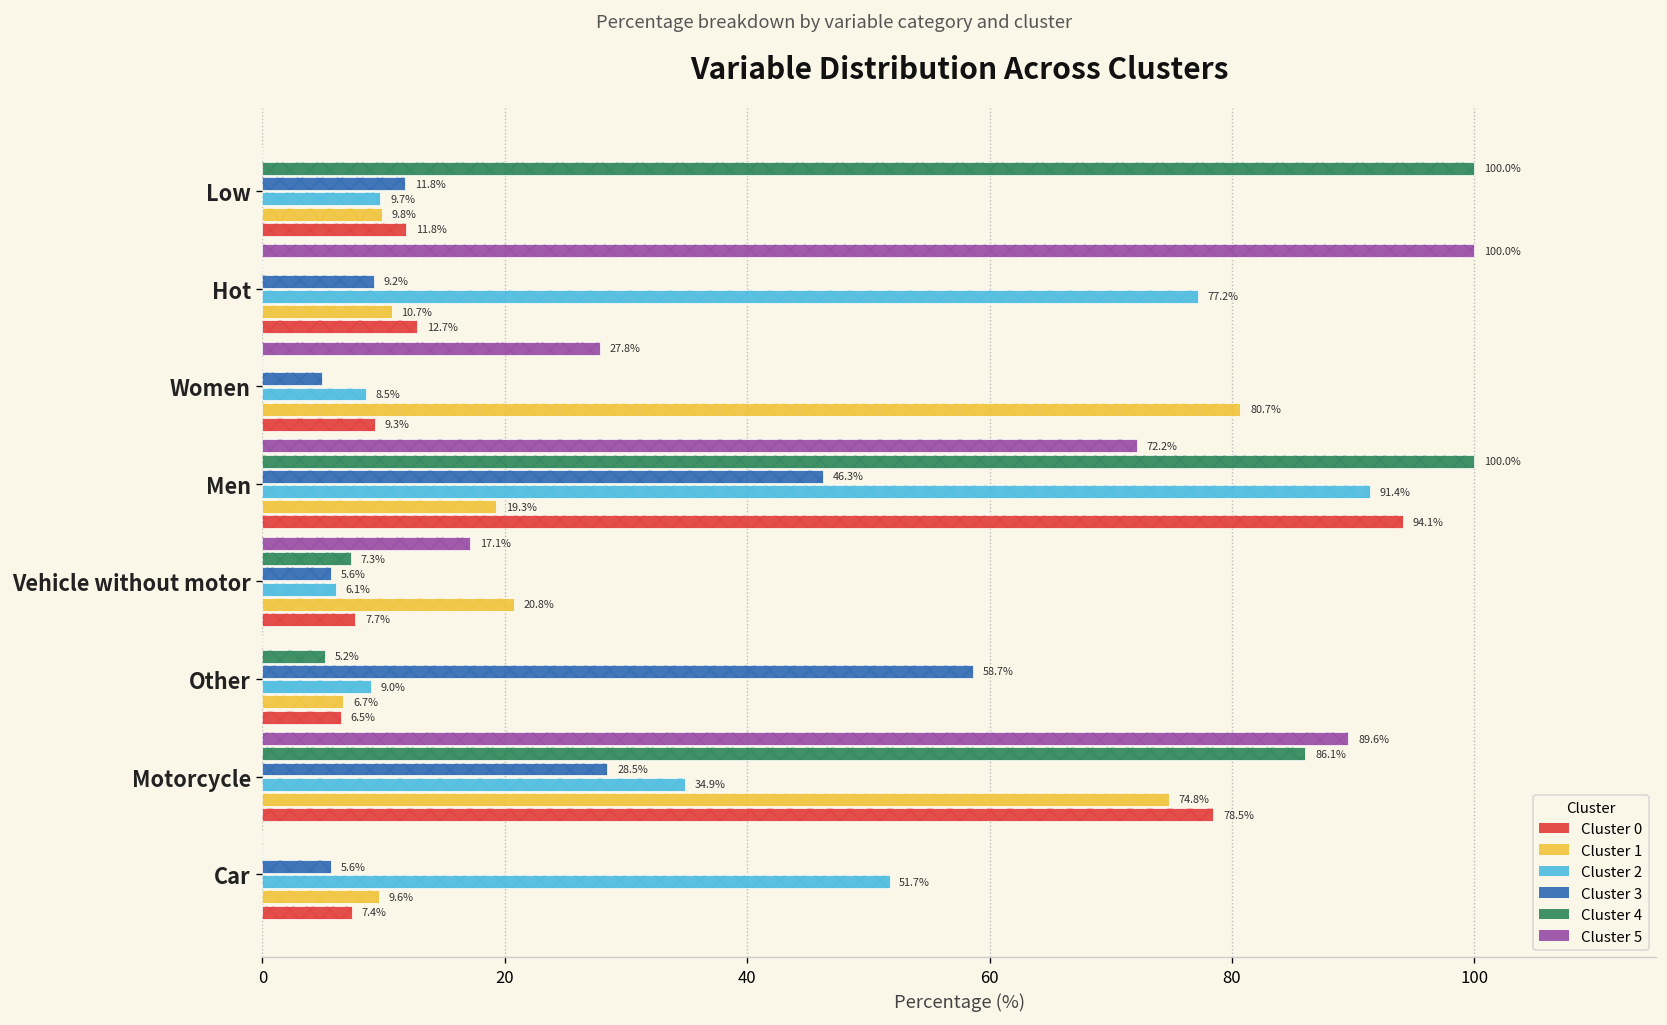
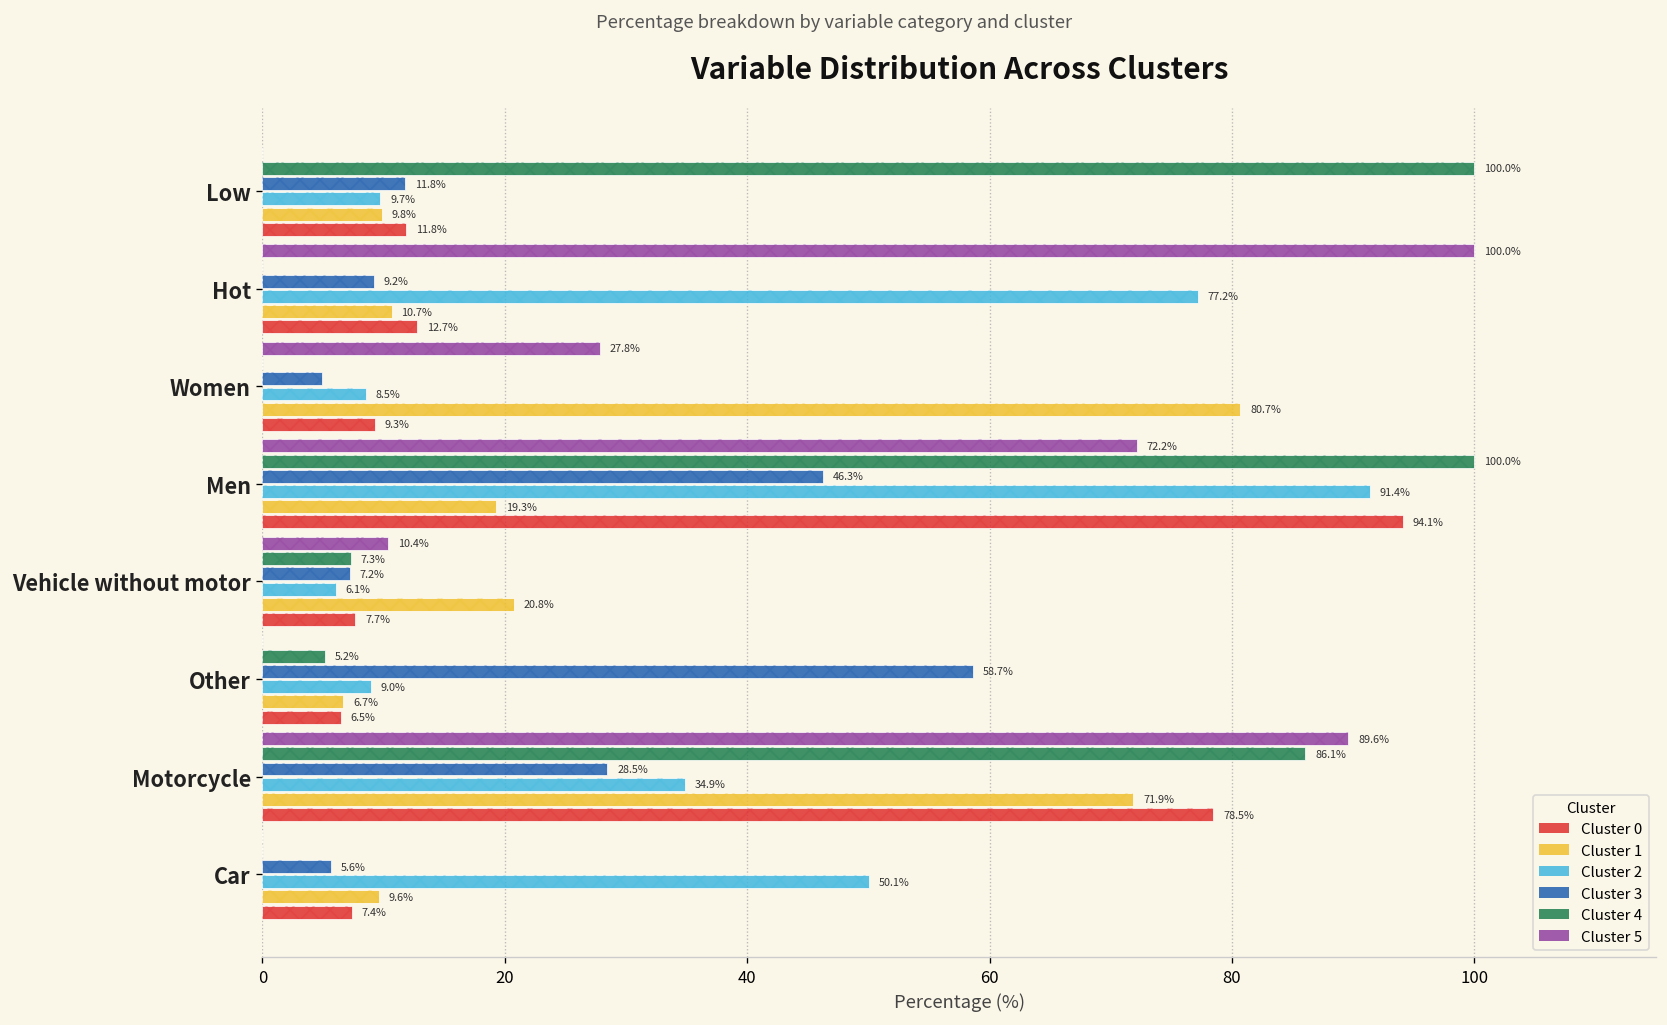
  {
    "Cluster 0": {
      "Low": "11.8%",
      "Hot": "12.7%",
      "Women": "9.3%",
      "Men": "94.1%",
      "Vehicle without motor": "7.7%",
      "Other": "6.5%",
      "Motorcycle": "78.5%",
      "Car": "7.4%"
    },
    "Cluster 1": {
      "Low": "9.8%",
      "Hot": "10.7%",
      "Women": "80.7%",
      "Men": "19.3%",
      "Vehicle without motor": "20.8%",
      "Other": "6.7%",
-     "Motorcycle": "74.8%",
+     "Motorcycle": "71.9%",
      "Car": "9.6%"
    },
    "Cluster 2": {
      "Low": "9.7%",
      "Hot": "77.2%",
      "Women": "8.5%",
      "Men": "91.4%",
      "Vehicle without motor": "6.1%",
      "Other": "9.0%",
      "Motorcycle": "34.9%",
-     "Car": "51.7%"
+     "Car": "50.1%"
    },
    "Cluster 3": {
      "Low": "11.8%",
      "Hot": "9.2%",
      "Men": "46.3%",
-     "Vehicle without motor": "5.6%",
+     "Vehicle without motor": "7.2%",
      "Other": "58.7%",
      "Motorcycle": "28.5%",
      "Car": "5.6%"
    },
    "Cluster 4": {
      "Low": "100.0%",
      "Men": "100.0%",
      "Vehicle without motor": "7.3%",
      "Other": "5.2%",
      "Motorcycle": "86.1%"
    },
    "Cluster 5": {
      "Hot": "100.0%",
      "Women": "27.8%",
      "Men": "72.2%",
-     "Vehicle without motor": "17.1%",
+     "Vehicle without motor": "10.4%",
      "Motorcycle": "89.6%"
    }
  }
